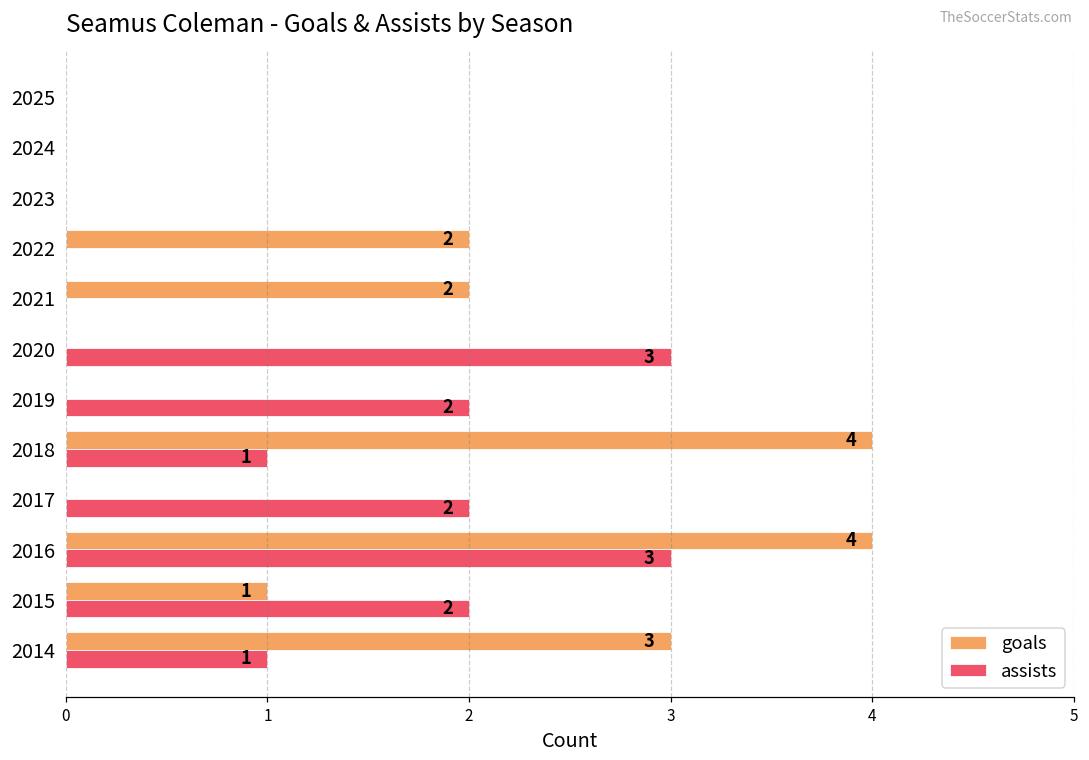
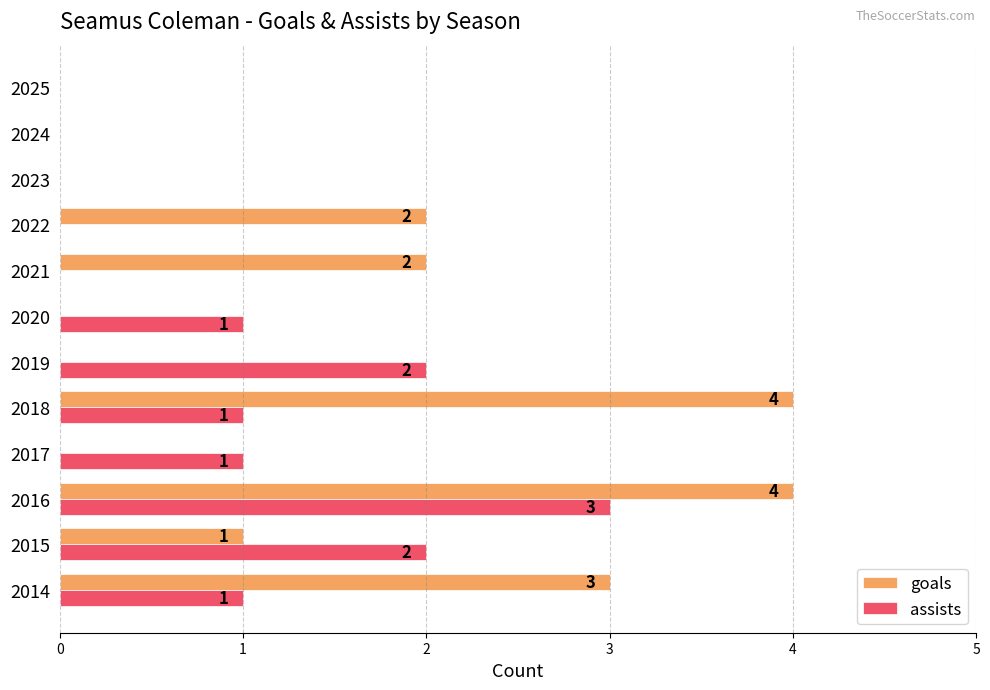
  {
    "goals": {
      "2022": 2,
      "2021": 2,
      "2018": 4,
      "2016": 4,
      "2015": 1,
      "2014": 3
    },
    "assists": {
-     "2020": 3,
+     "2020": 1,
      "2019": 2,
      "2018": 1,
-     "2017": 2,
+     "2017": 1,
      "2016": 3,
      "2015": 2,
      "2014": 1
    }
  }
